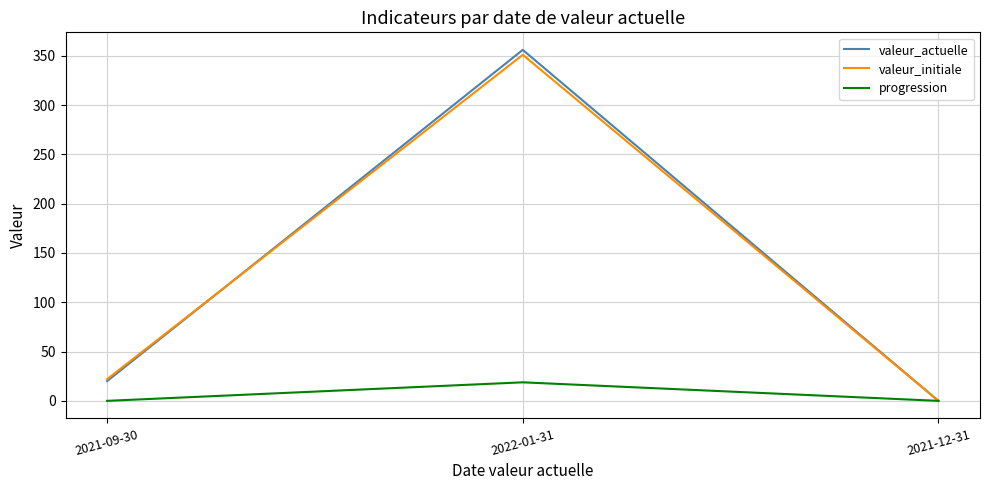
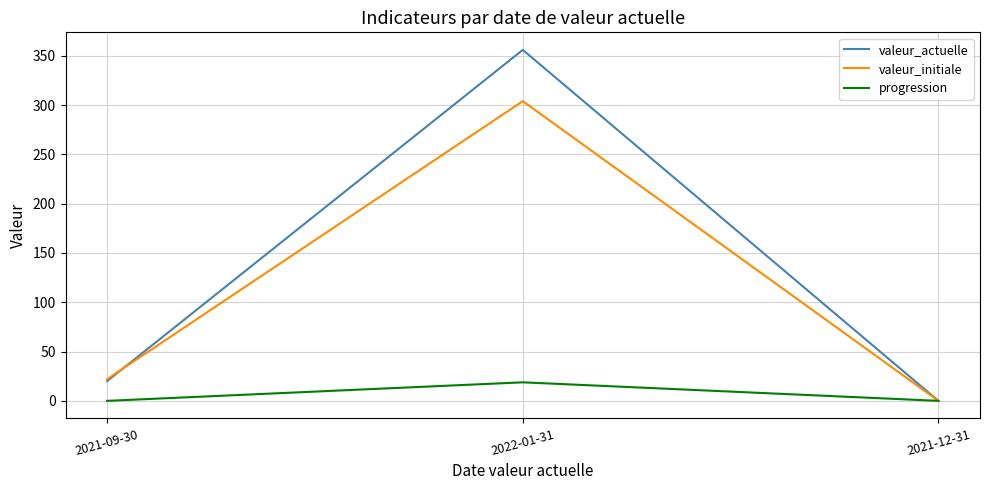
  {
    "valeur_actuelle": {
      "2022-01-31": 360
    },
    "valeur_initiale": {
-     "2022-01-31": 350
+     "2022-01-31": 300
    },
    "progression": {
      "2021-09-30": 0,
      "2022-01-31": 20
    }
  }
